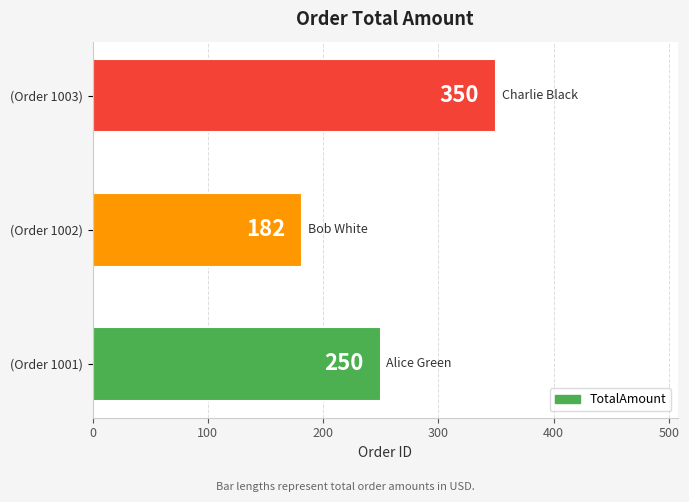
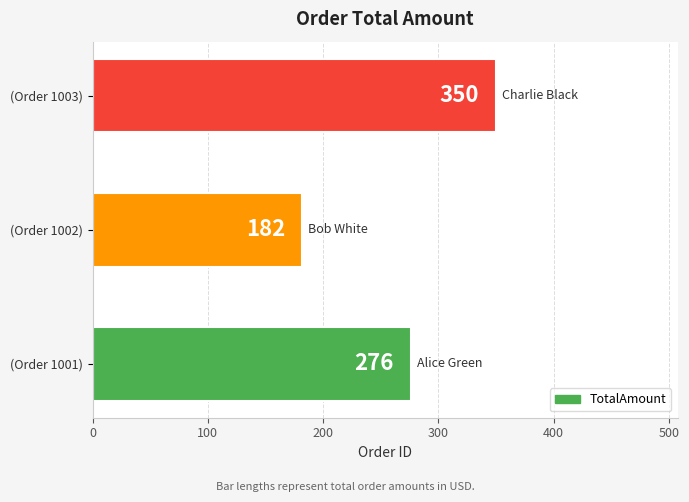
  {
    "(Order 1003)": 350,
    "(Order 1002)": 182,
-   "(Order 1001)": 250
+   "(Order 1001)": 276
  }
